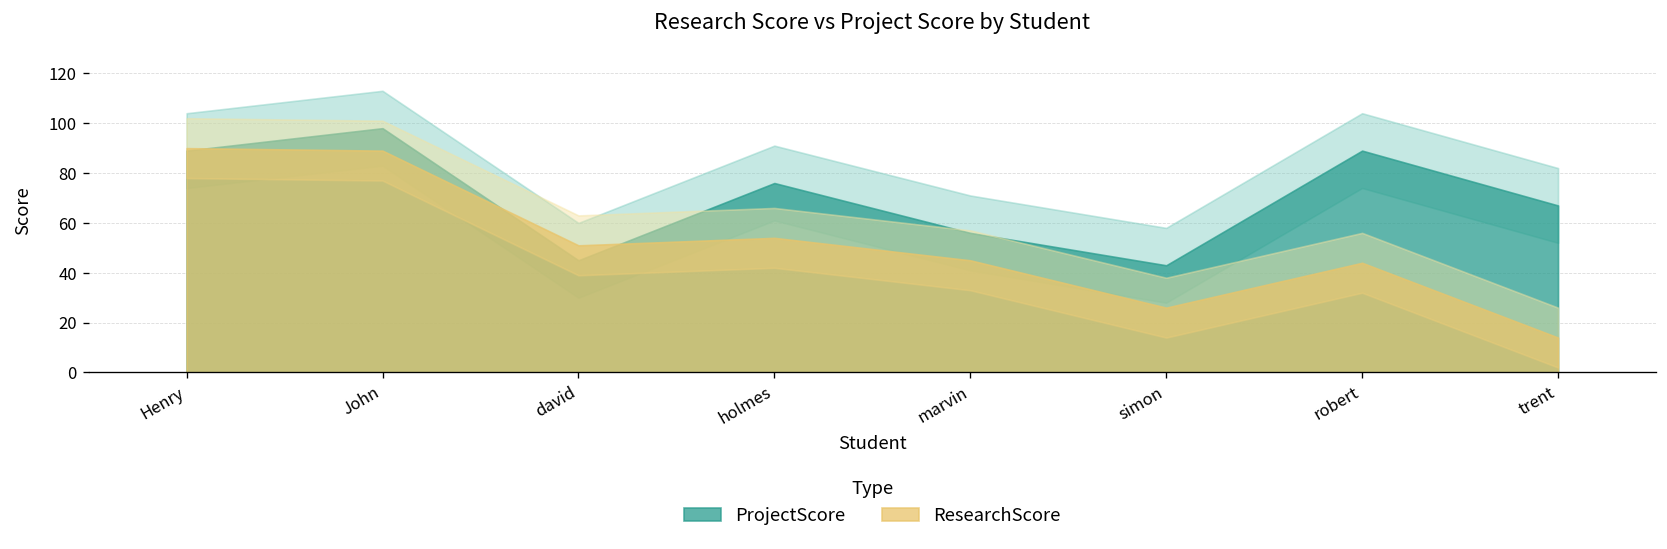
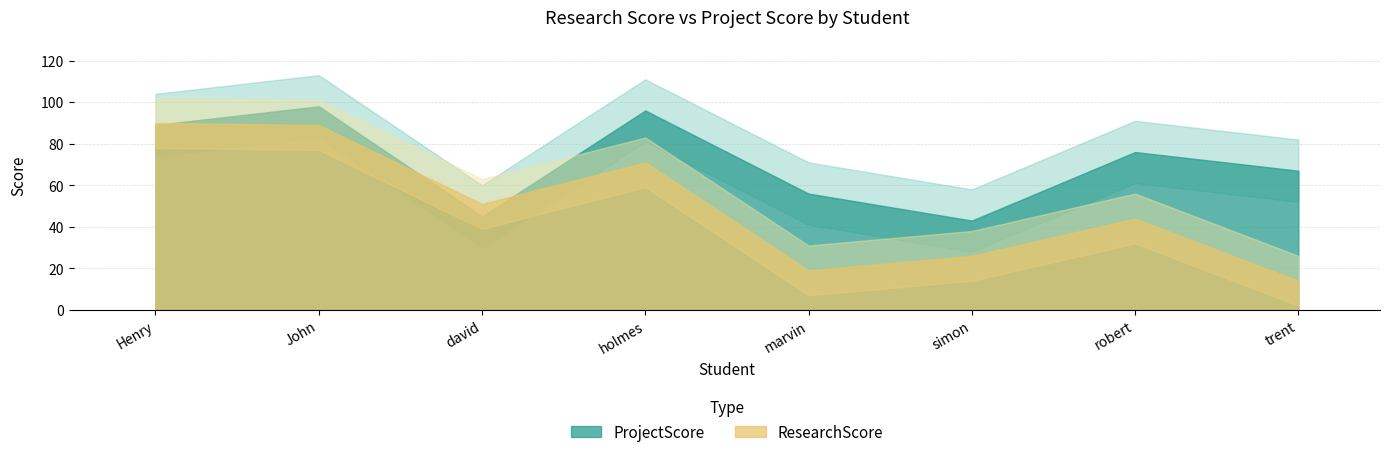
  {
    "ProjectScore": {
      "John": 98,
      "david": 45,
-     "holmes": 76,
+     "holmes": 96,
      "simon": 43,
-     "robert": 89,
+     "robert": 76,
      "trent": 67
    },
    "ResearchScore": {
      "John": 89,
      "david": 51,
-     "holmes": 54,
-     "marvin": 45,
+     "holmes": 71,
+     "marvin": 19,
      "simon": 26,
      "robert": 44,
      "trent": 14
    }
  }
